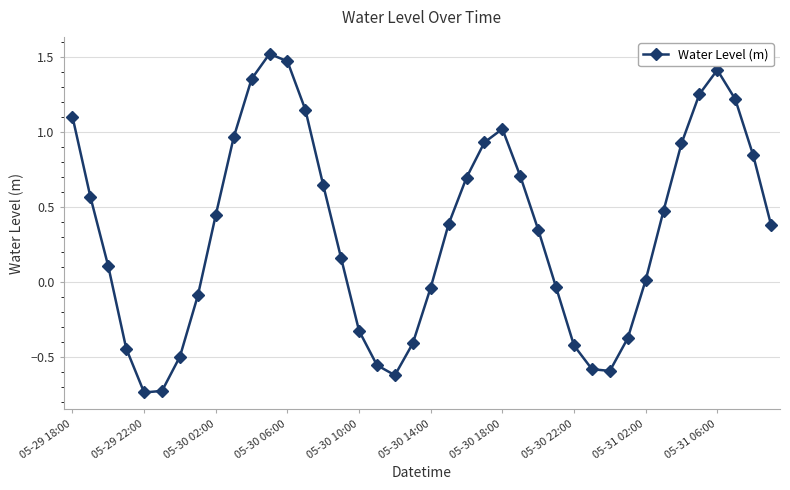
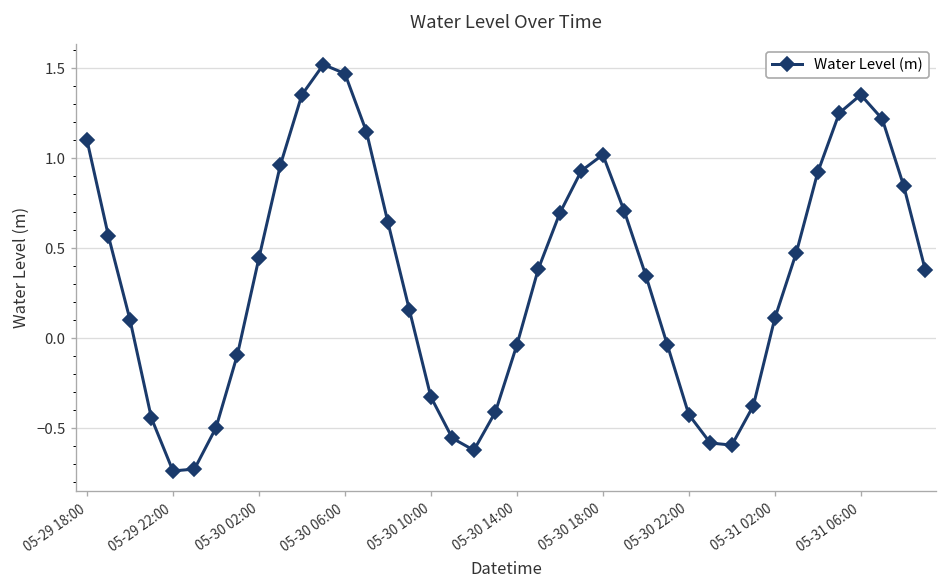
  {
    "05-29 18:00": 1.10,
    "05-29 22:00": -0.74,
    "05-30 02:00": 0.44,
    "05-30 06:00": 1.47,
    "05-30 10:00": -0.33,
    "05-30 14:00": -0.04,
    "05-30 18:00": 1.02,
    "05-30 22:00": -0.42,
-   "05-31 02:00": 0.01,
-   "05-31 06:00": 1.41
+   "05-31 02:00": 0.11,
+   "05-31 06:00": 1.35
  }
